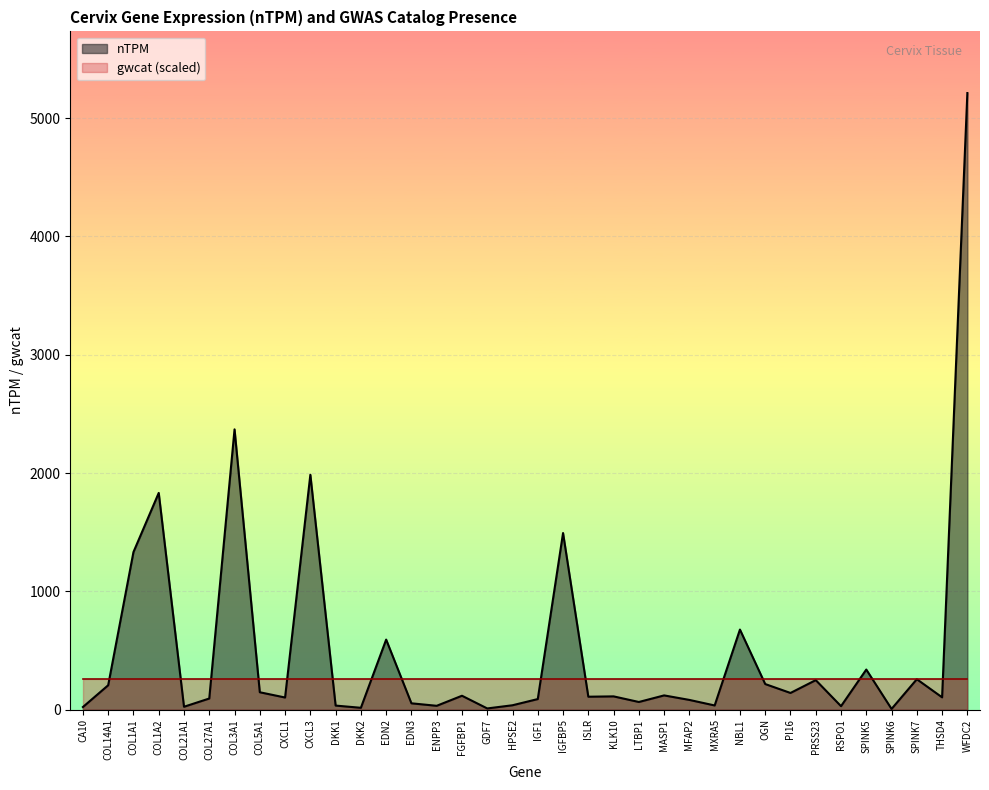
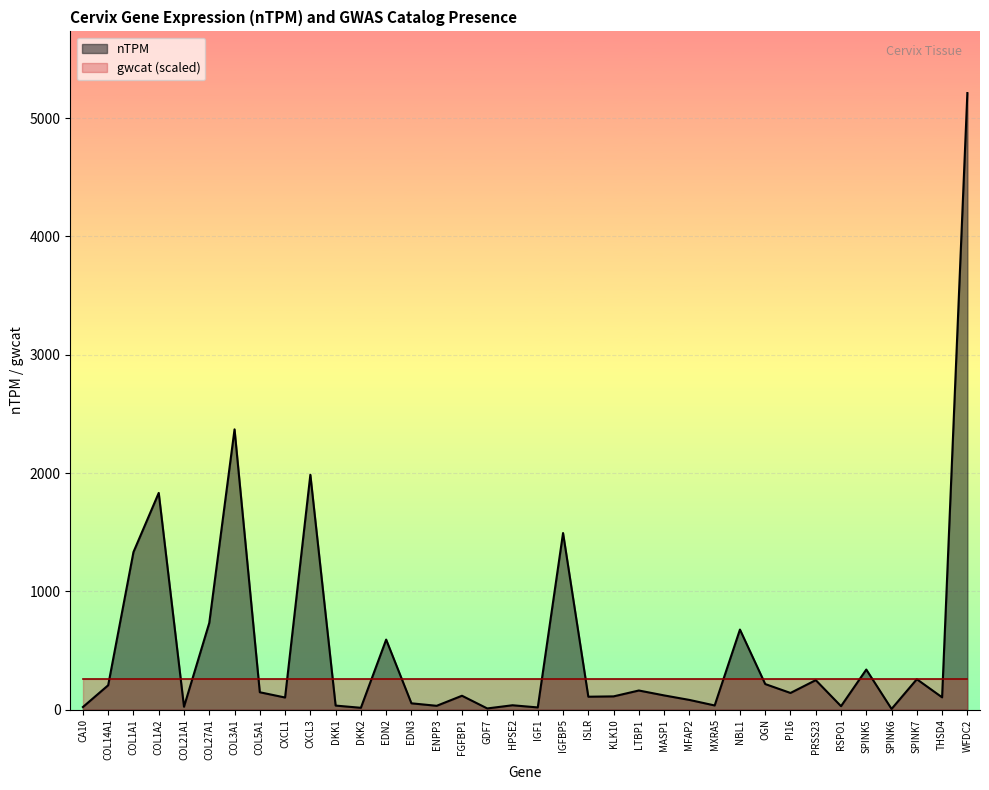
  {
    "nTPM": {
      "CA10": 20,
      "COL14A1": 210,
      "COL1A1": 1330,
      "COL1A2": 1830,
      "COL21A1": 20,
-     "COL27A1": 90,
+     "COL27A1": 730,
      "COL3A1": 2370,
      "COL5A1": 150,
      "CXCL1": 100,
      "CXCL3": 1990,
      "DKK1": 30,
      "DKK2": 20,
      "EDN2": 590,
      "EDN3": 50,
      "ENPP3": 30,
      "FGFBP1": 120,
      "GDF7": 10,
      "HPSE2": 40,
-     "IGF1": 90,
+     "IGF1": 20,
      "IGFBP5": 1490,
      "ISLR": 110,
      "KLK10": 110,
-     "LTBP1": 60,
+     "LTBP1": 160,
      "MASP1": 120,
      "MFAP2": 80,
      "MXRA5": 40,
      "NBL1": 680,
      "OGN": 220,
      "PI16": 140,
      "RSPO1": 30,
      "SPINK5": 340,
      "SPINK6": 10,
      "THSD4": 100,
      "WFDC2": 5210
    },
    "gwcat (scaled)": {
      "CA10": 260,
      "COL14A1": 260,
      "COL1A1": 260,
      "COL1A2": 260,
      "COL21A1": 260,
      "COL27A1": 260,
      "COL3A1": 260,
      "COL5A1": 260,
      "CXCL1": 260,
      "CXCL3": 260,
      "DKK1": 260,
      "DKK2": 260,
      "EDN2": 260,
      "EDN3": 260,
      "ENPP3": 260,
      "FGFBP1": 260,
      "GDF7": 260,
      "HPSE2": 260,
      "IGF1": 260,
      "IGFBP5": 260,
      "ISLR": 260,
      "KLK10": 260,
      "LTBP1": 260,
      "MASP1": 260,
      "MFAP2": 260,
      "MXRA5": 260,
      "NBL1": 260,
      "OGN": 260,
      "PI16": 260,
      "RSPO1": 260,
      "SPINK5": 260,
      "SPINK6": 260,
      "THSD4": 260,
      "WFDC2": 260
    }
  }
